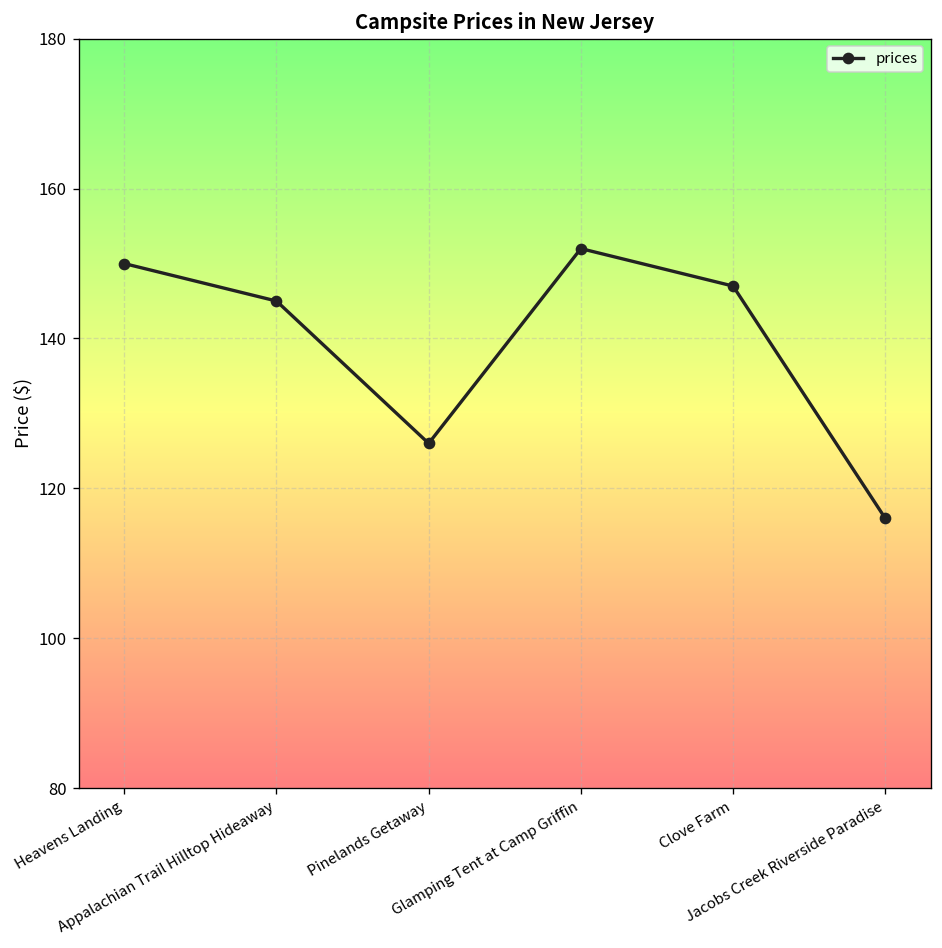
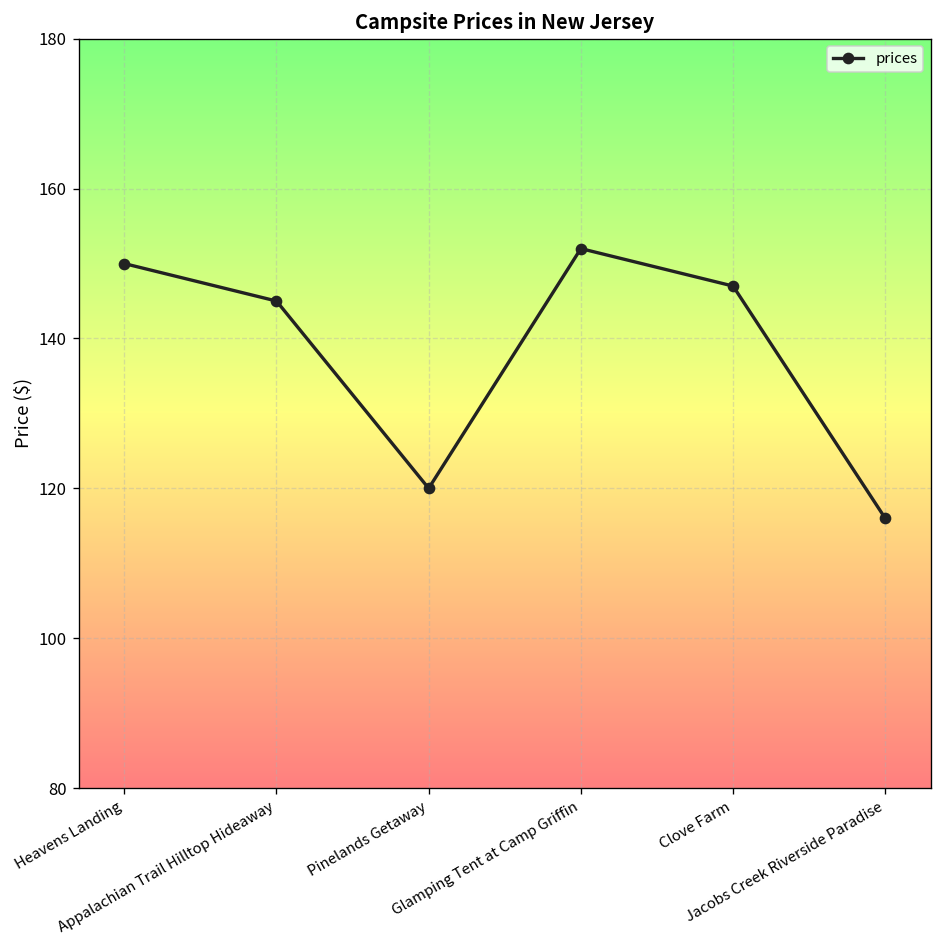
  {
    "Heavens Landing": 150,
    "Appalachian Trail Hilltop Hideaway": 145,
-   "Pinelands Getaway": 126,
+   "Pinelands Getaway": 120,
    "Glamping Tent at Camp Griffin": 152,
    "Clove Farm": 147,
    "Jacobs Creek Riverside Paradise": 116
  }
